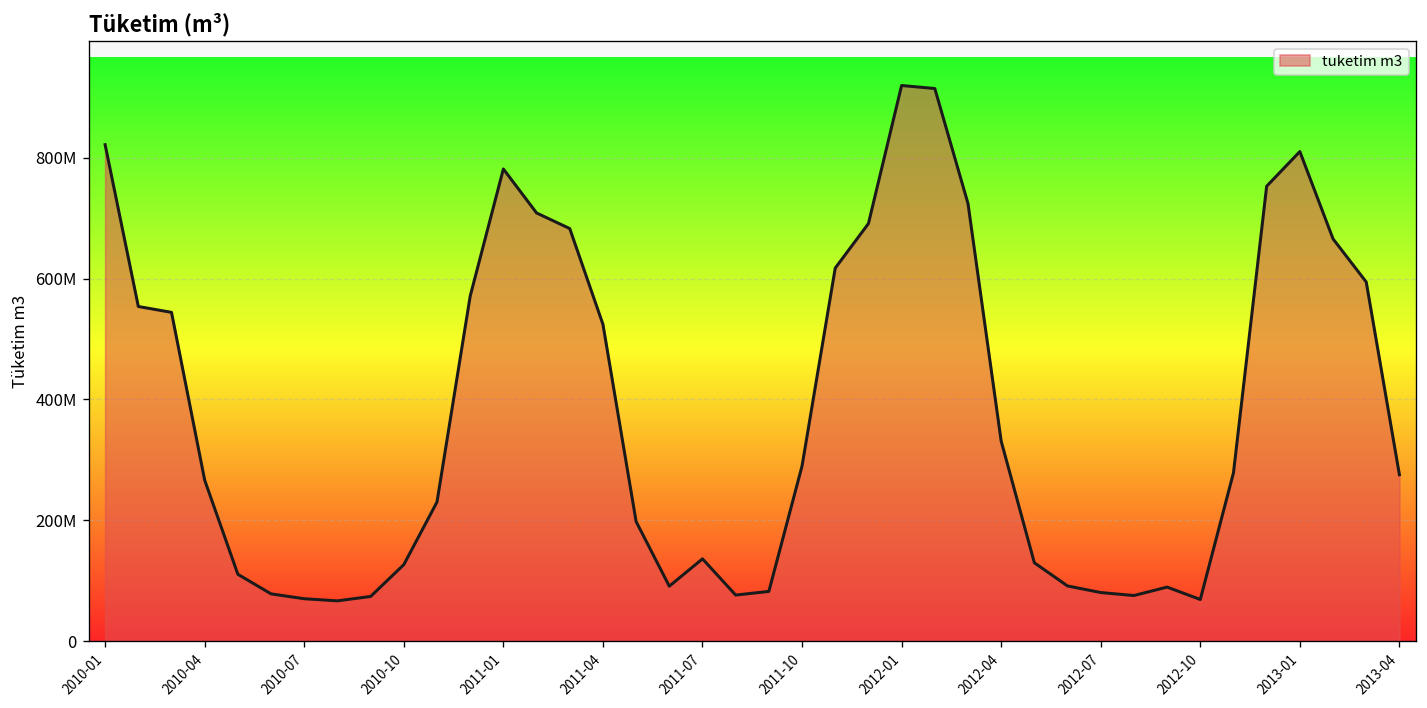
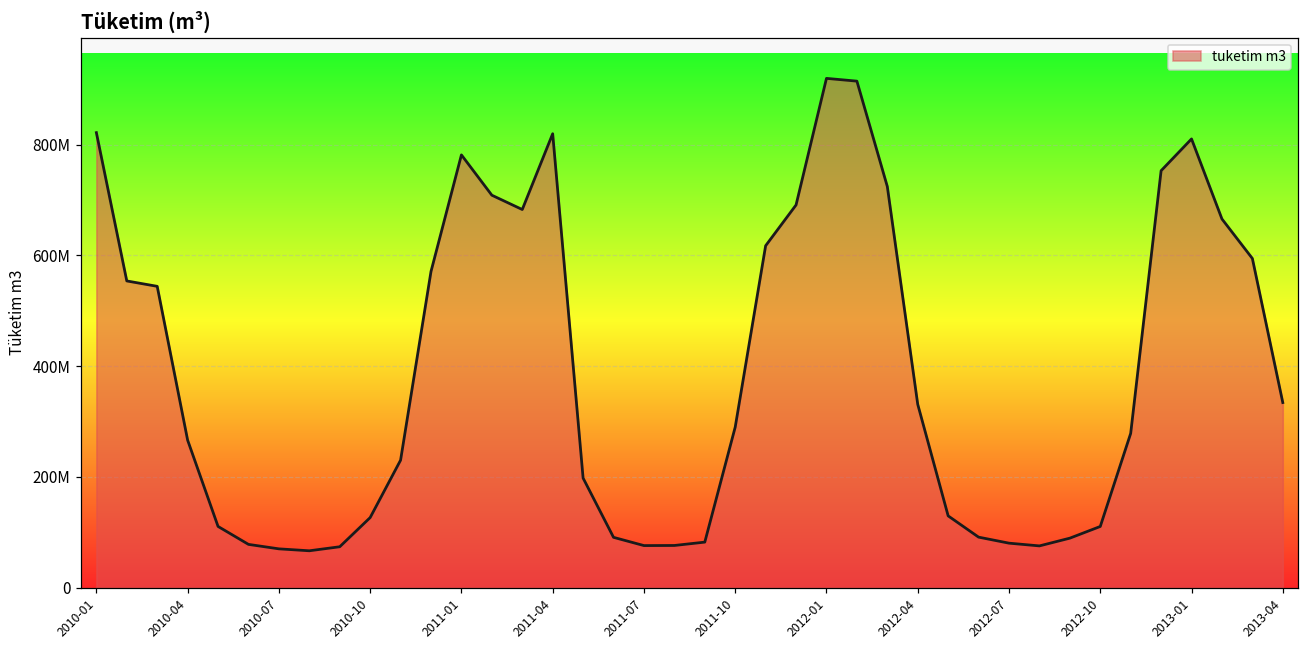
  {
    "2010-01": 820000000,
    "2010-04": 270000000,
    "2010-07": 70000000,
    "2010-10": 130000000,
    "2011-01": 780000000,
-   "2011-04": 520000000,
-   "2011-07": 140000000,
+   "2011-04": 820000000,
+   "2011-07": 80000000,
    "2011-10": 290000000,
    "2012-01": 920000000,
    "2012-04": 330000000,
    "2012-07": 80000000,
-   "2012-10": 70000000,
+   "2012-10": 110000000,
    "2013-01": 810000000,
-   "2013-04": 280000000
+   "2013-04": 330000000
  }
